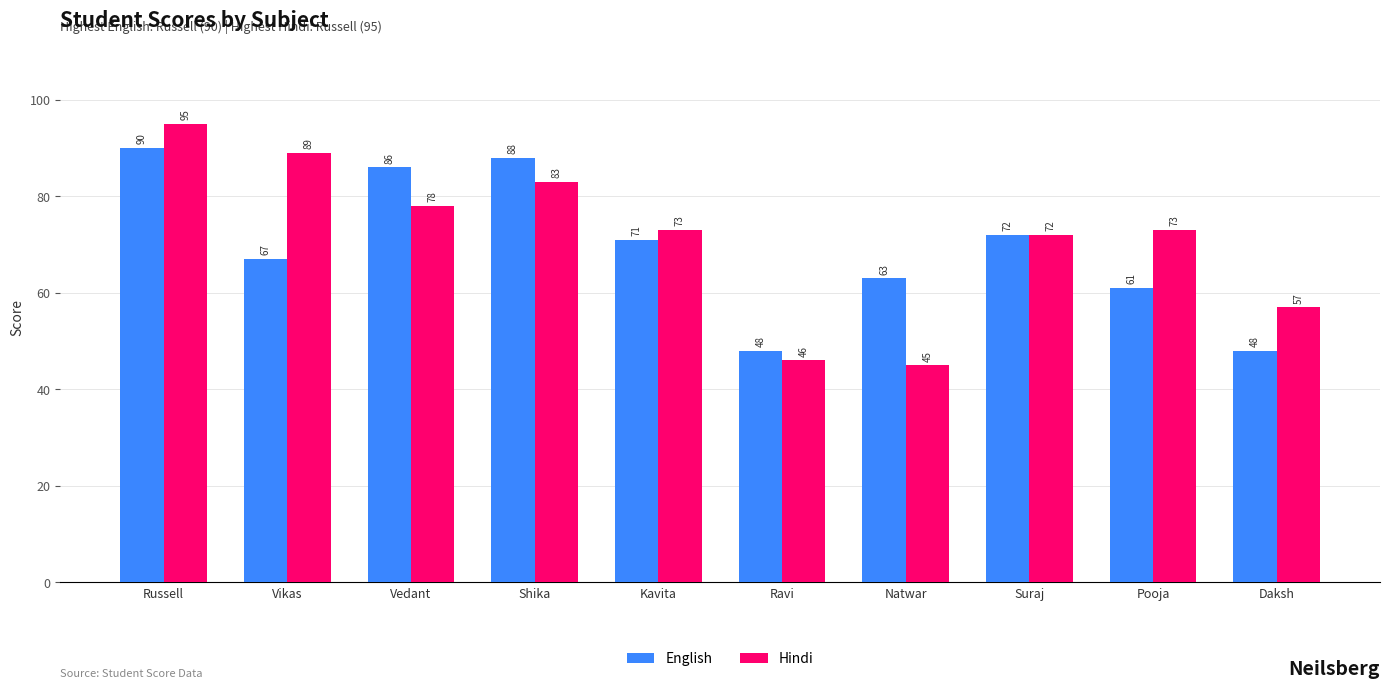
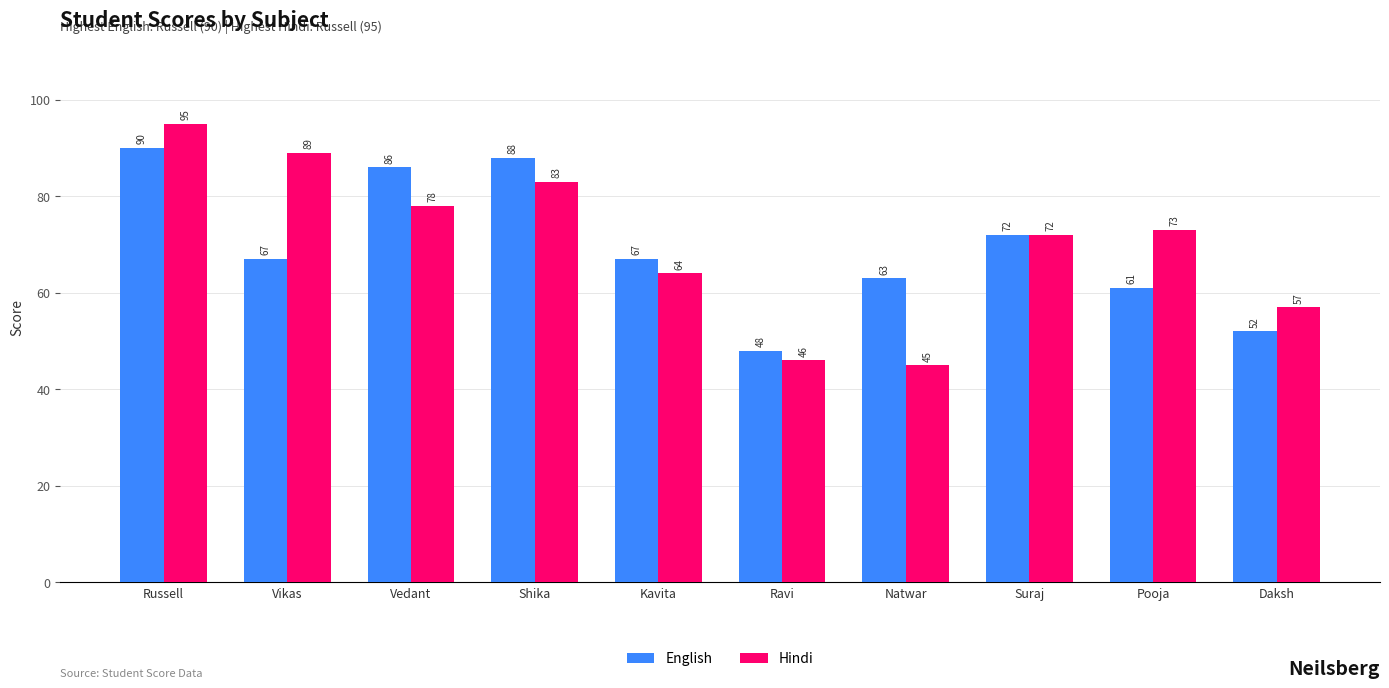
  {
    "English": {
      "Russell": 90,
      "Vikas": 67,
      "Vedant": 86,
      "Shika": 88,
-     "Kavita": 71,
+     "Kavita": 67,
      "Ravi": 48,
      "Natwar": 63,
      "Suraj": 72,
      "Pooja": 61,
-     "Daksh": 48
+     "Daksh": 52
    },
    "Hindi": {
      "Russell": 95,
      "Vikas": 89,
      "Vedant": 78,
      "Shika": 83,
-     "Kavita": 73,
+     "Kavita": 64,
      "Ravi": 46,
      "Natwar": 45,
      "Suraj": 72,
      "Pooja": 73,
      "Daksh": 57
    }
  }
